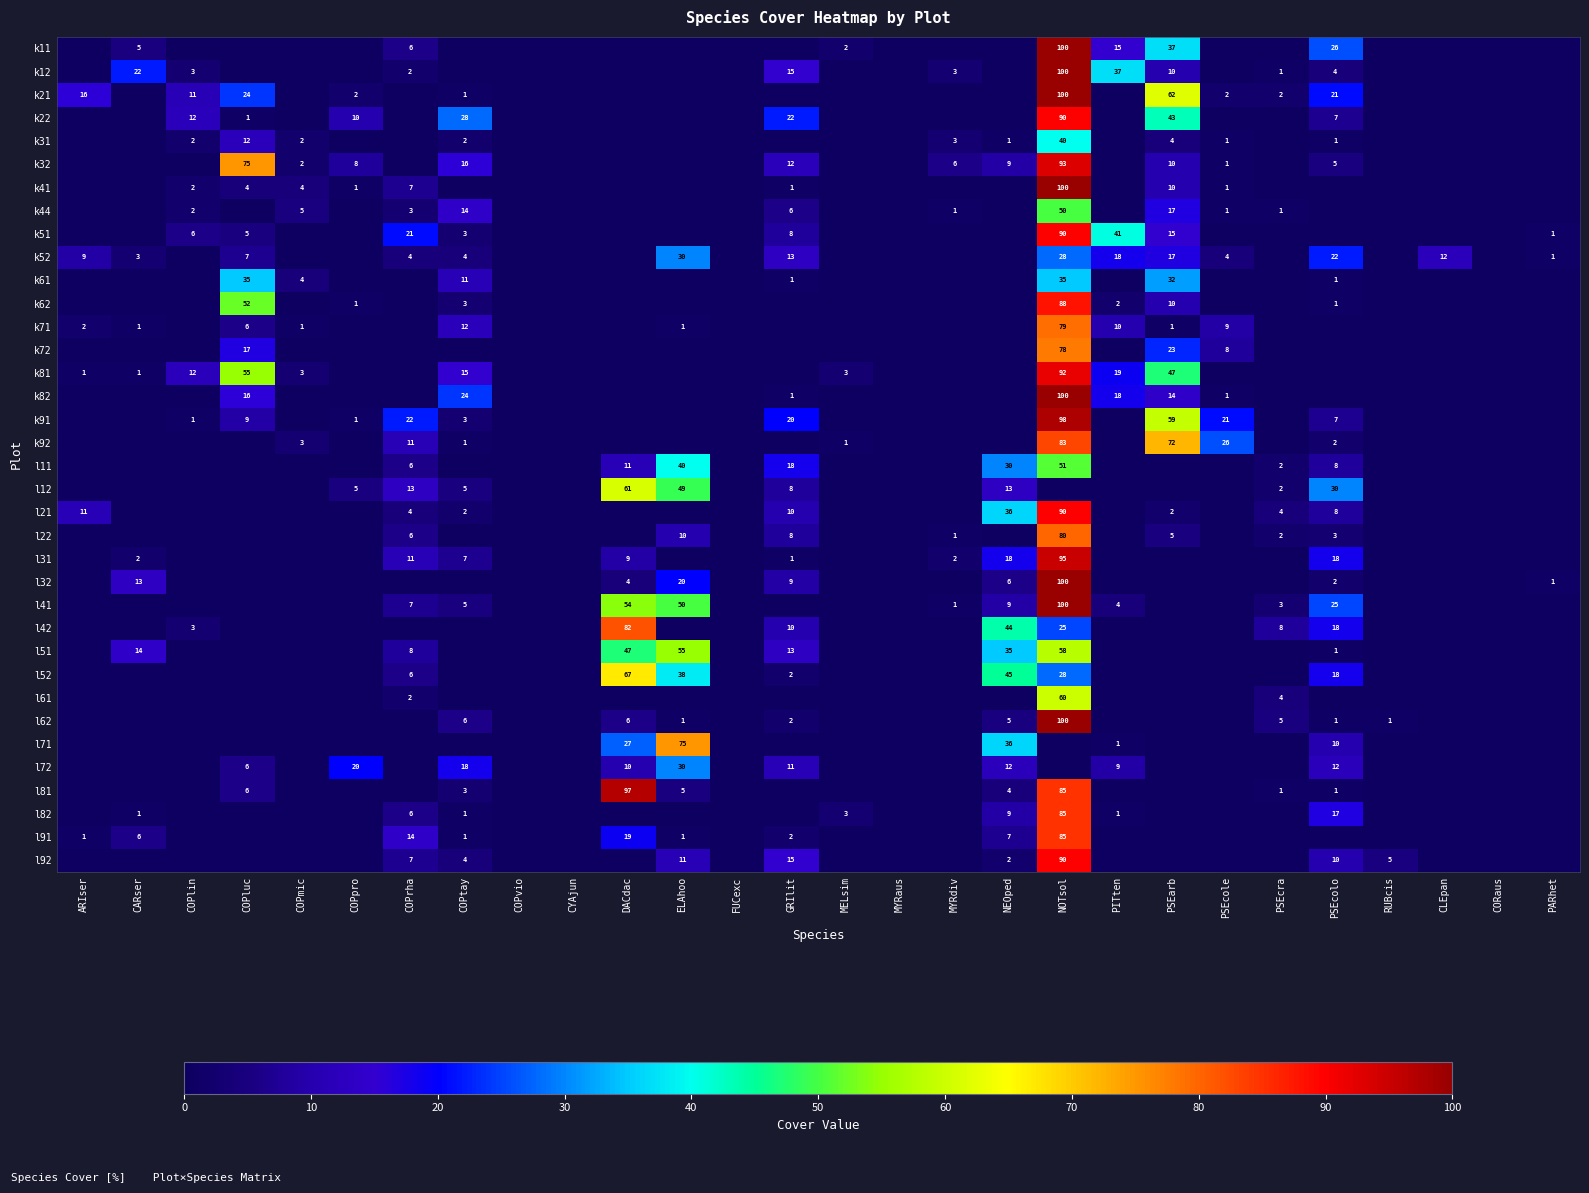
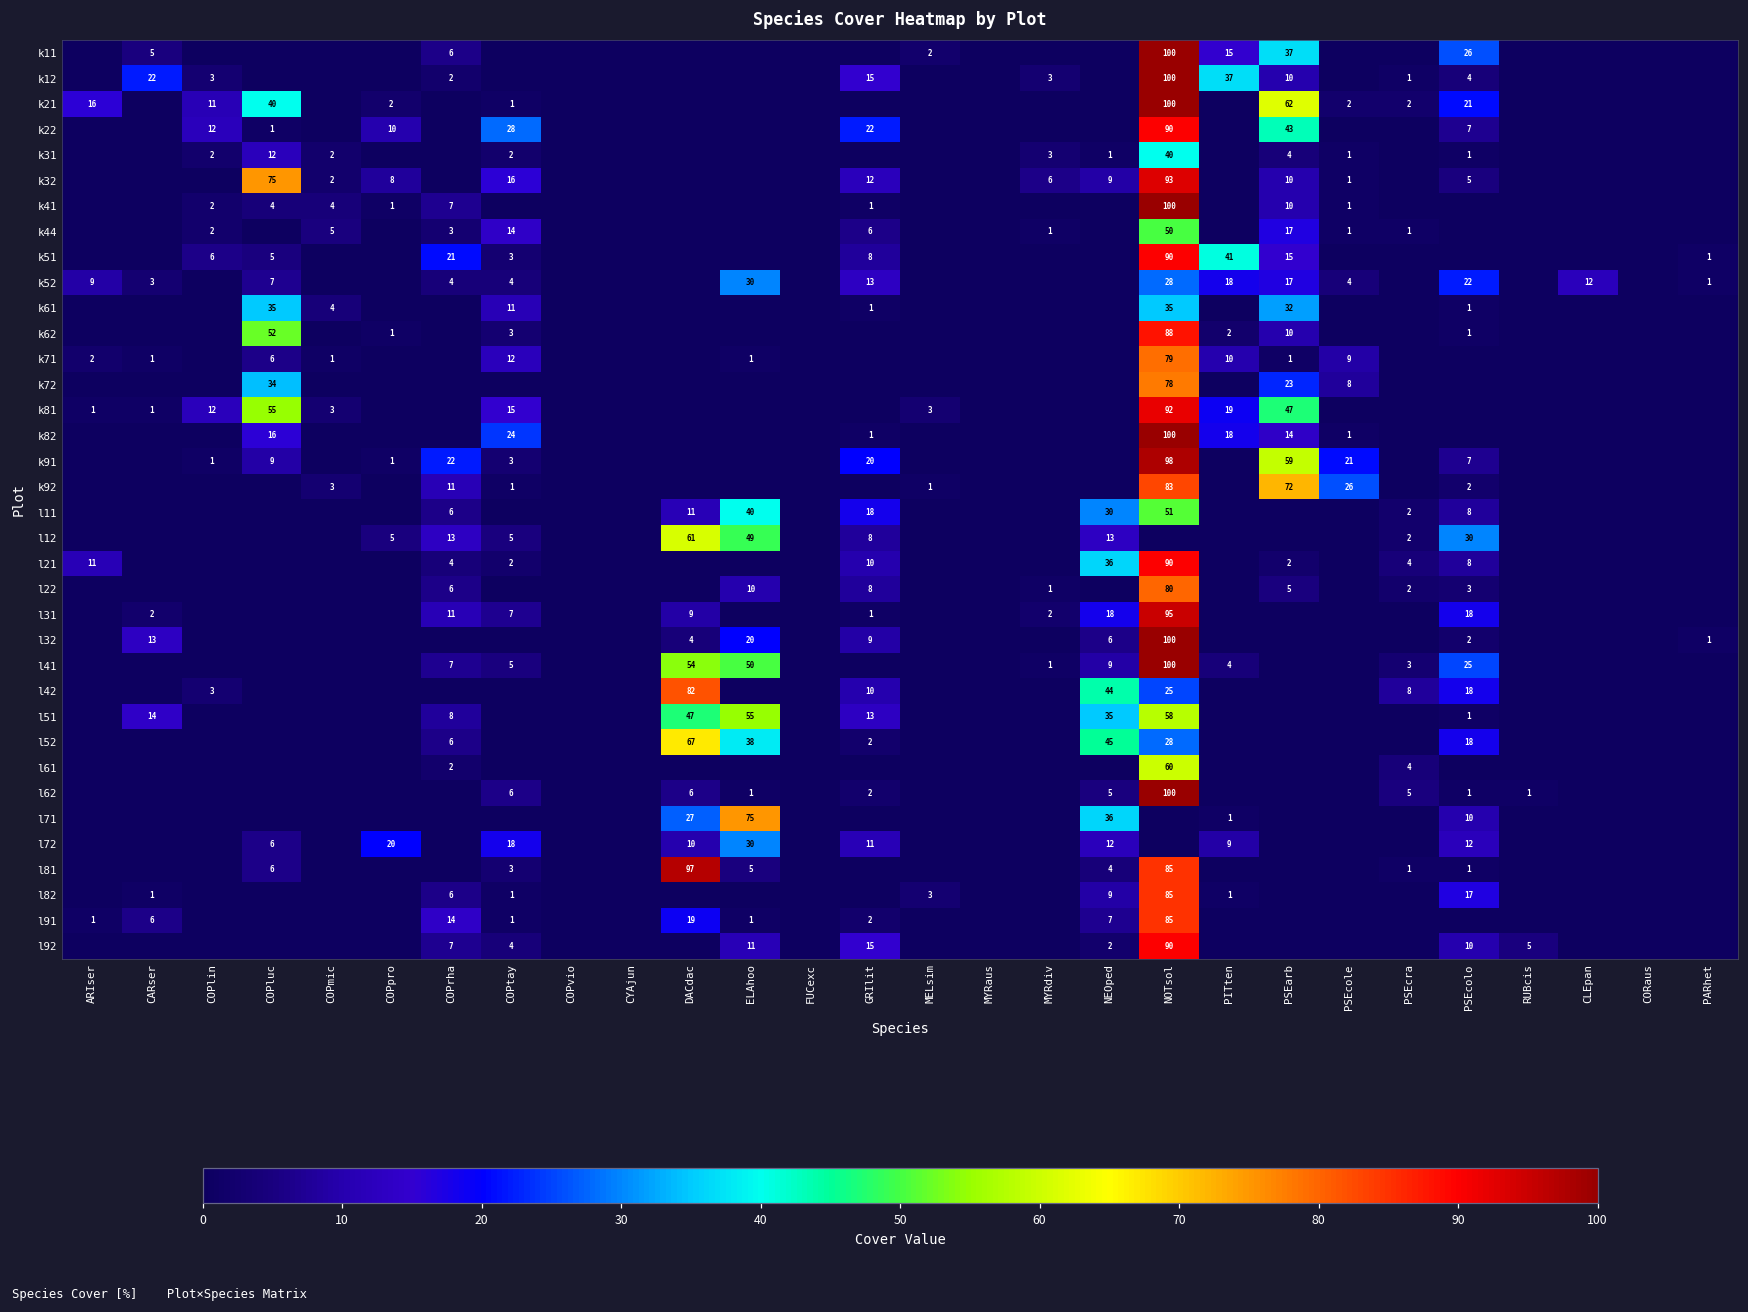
  {
    "k21": {
      "ARIser": 16,
      "COPlin": 11,
-     "COPluc": 24,
+     "COPluc": 40,
      "COPpro": 2,
      "COPtay": 1,
      "NOTsol": 100,
      "PSEarb": 62,
      "PSEcole": 2,
      "PSEcra": 2,
      "PSEcolo": 21
    },
    "k72": {
-     "COPluc": 17,
+     "COPluc": 34,
      "NOTsol": 78,
      "PSEarb": 23,
      "PSEcole": 8
    }
  }
